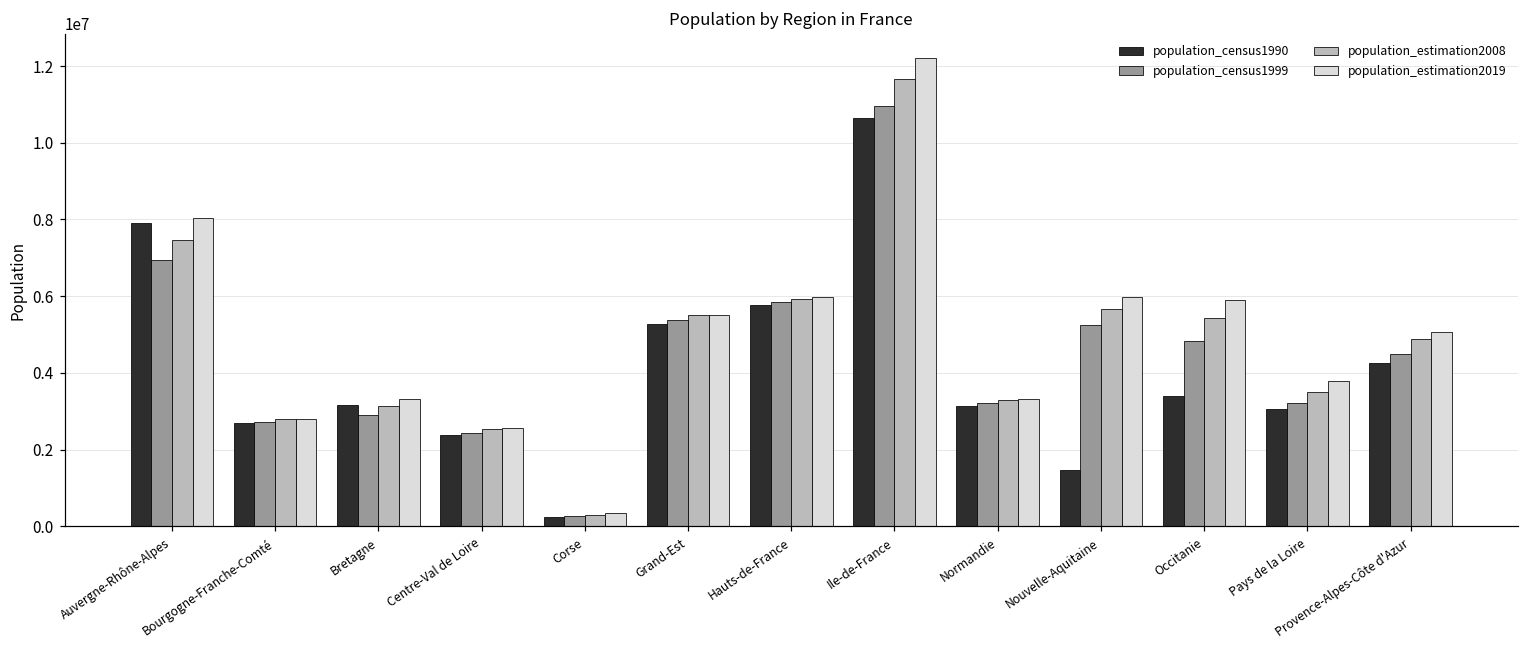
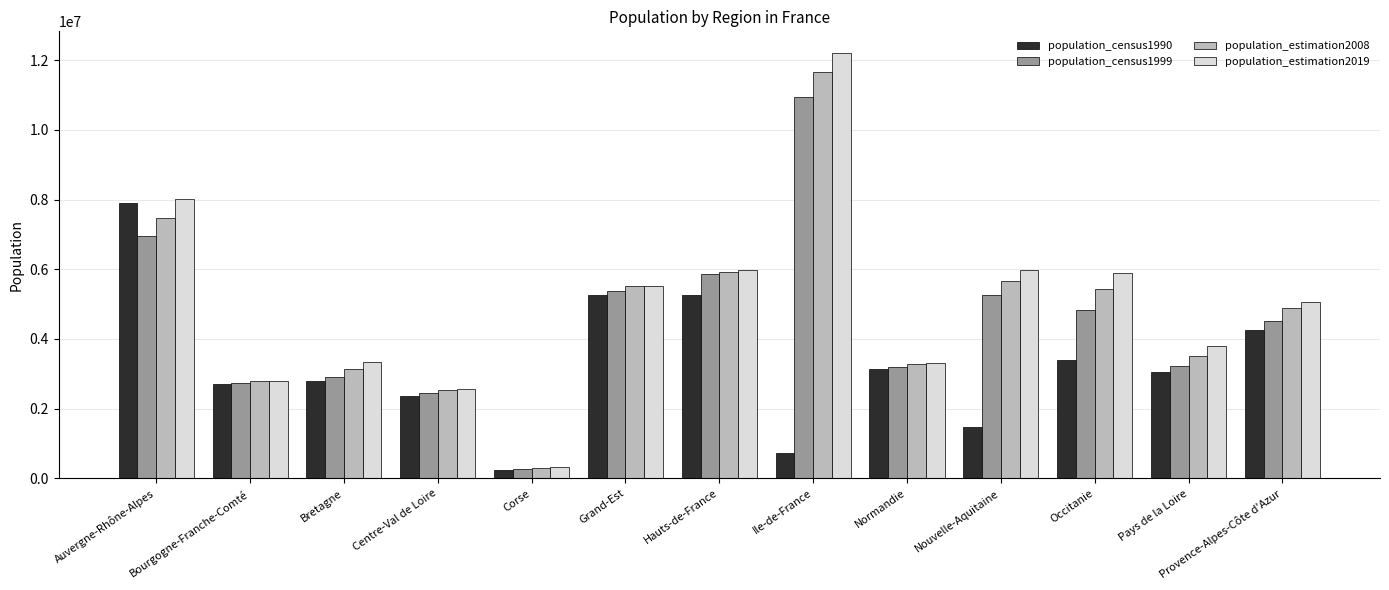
  {
    "population_census1990": {
      "Auvergne-Rhône-Alpes": 7900000,
      "Bourgogne-Franche-Comté": 2700000,
-     "Bretagne": 3200000,
+     "Bretagne": 2800000,
      "Centre-Val de Loire": 2400000,
      "Corse": 200000,
      "Grand-Est": 5300000,
-     "Hauts-de-France": 5800000,
-     "Ile-de-France": 10600000,
+     "Hauts-de-France": 5300000,
+     "Ile-de-France": 700000,
      "Normandie": 3100000,
      "Nouvelle-Aquitaine": 1500000,
      "Occitanie": 3400000,
      "Pays de la Loire": 3100000,
      "Provence-Alpes-Côte d'Azur": 4300000
    }
  }
